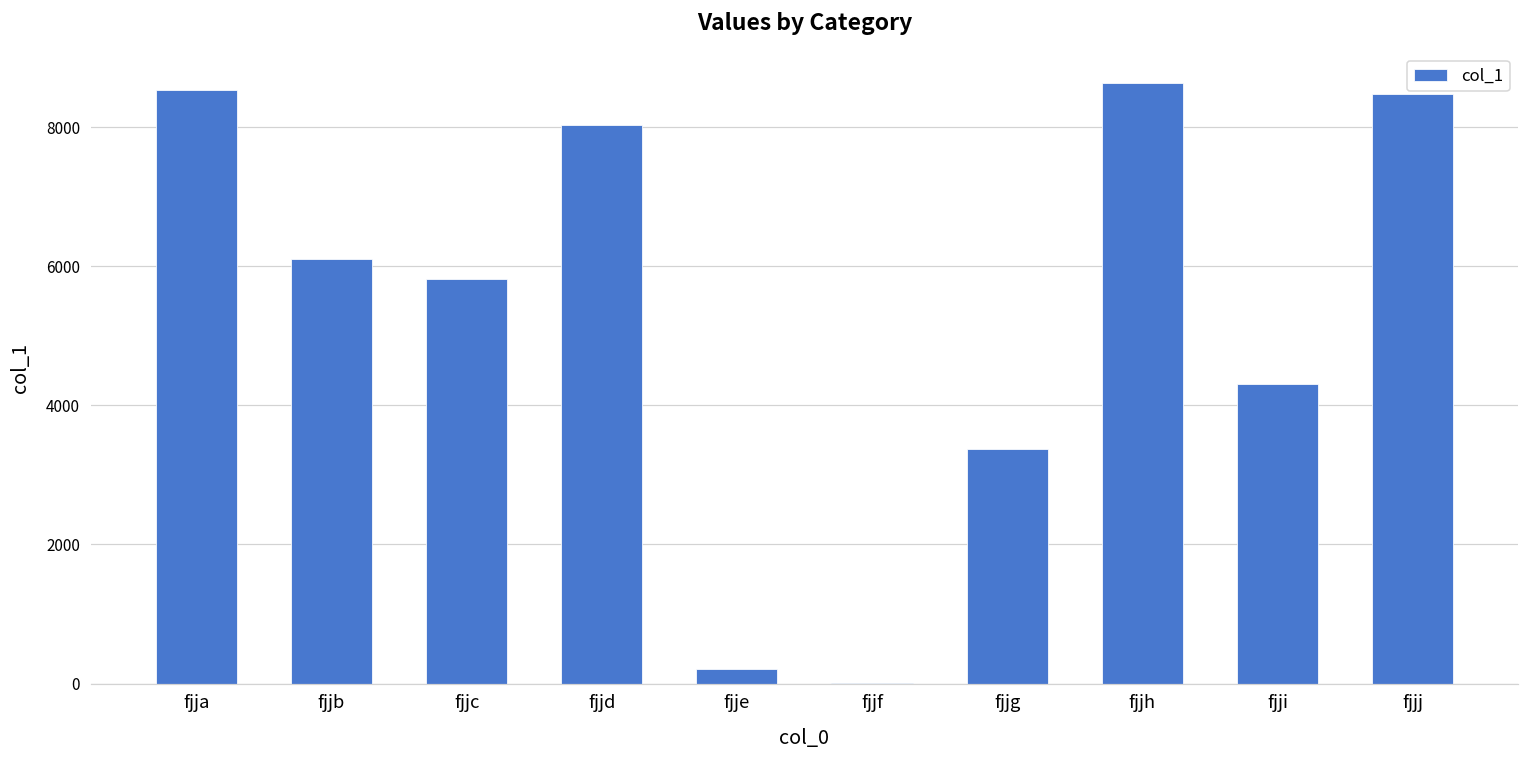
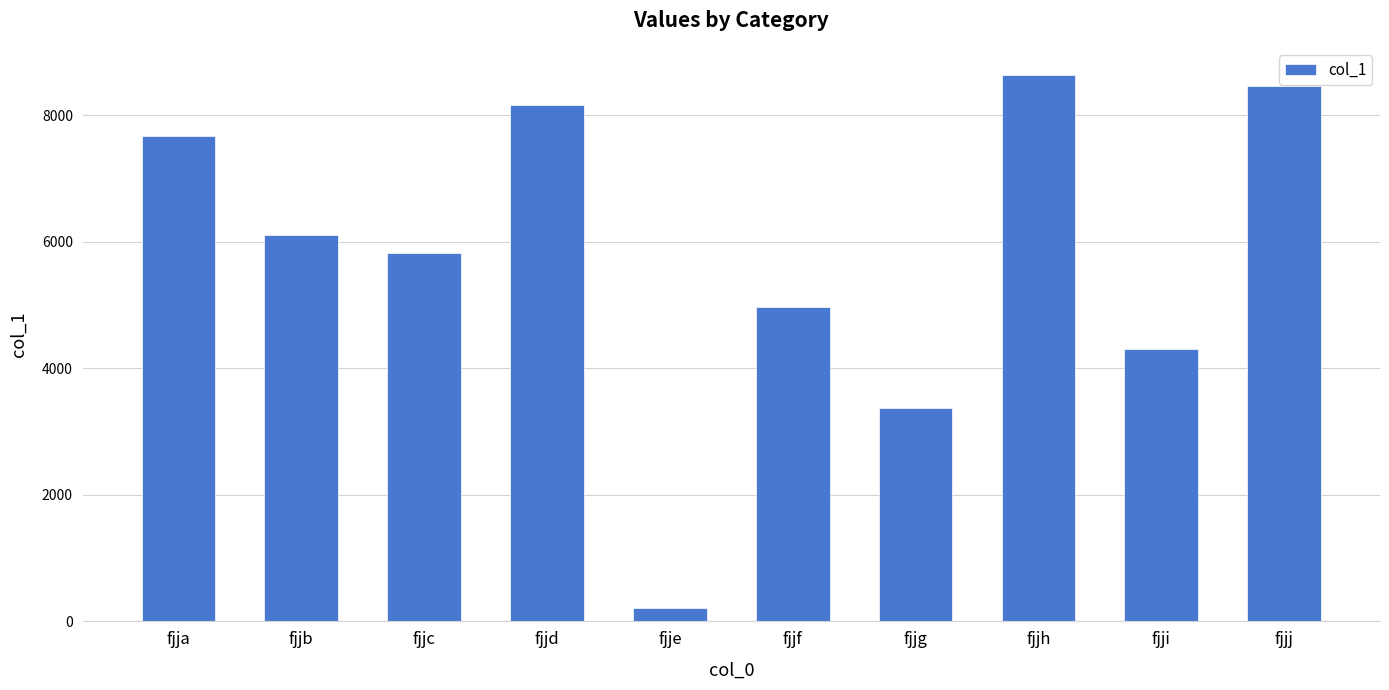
  {
-   "fjja": 8500,
+   "fjja": 7700,
    "fjjb": 6100,
    "fjjc": 5800,
-   "fjjd": 8000,
+   "fjjd": 8200,
    "fjje": 200,
-   "fjjf": 0,
+   "fjjf": 5000,
    "fjjg": 3400,
    "fjjh": 8600,
    "fjji": 4300,
    "fjjj": 8500
  }
